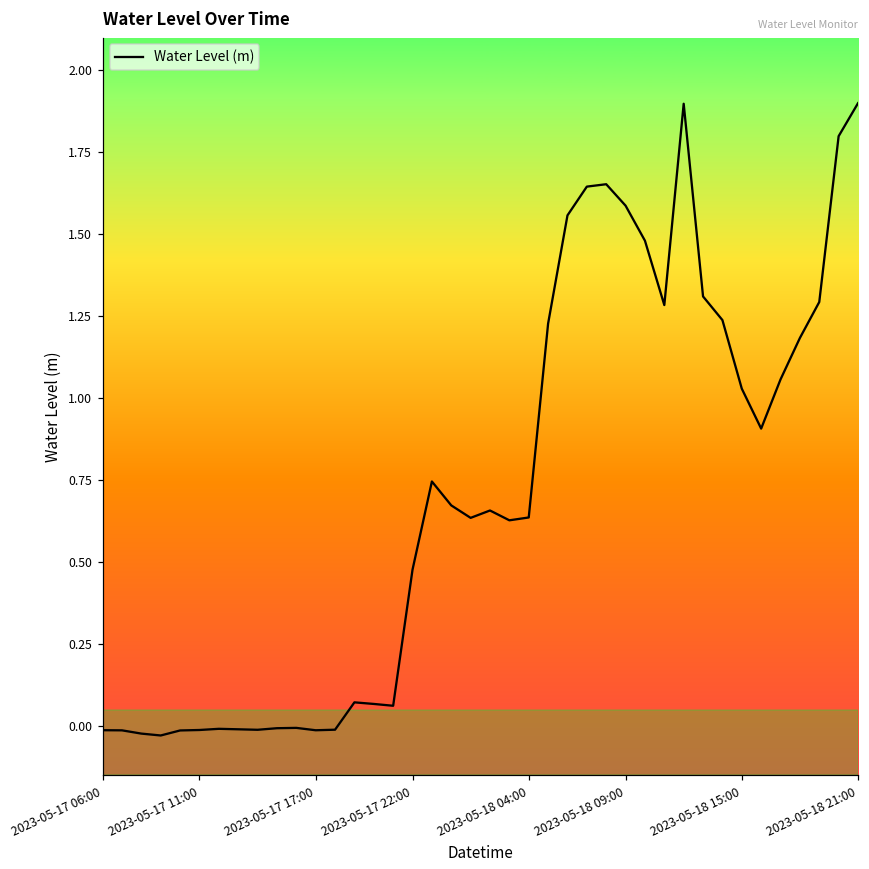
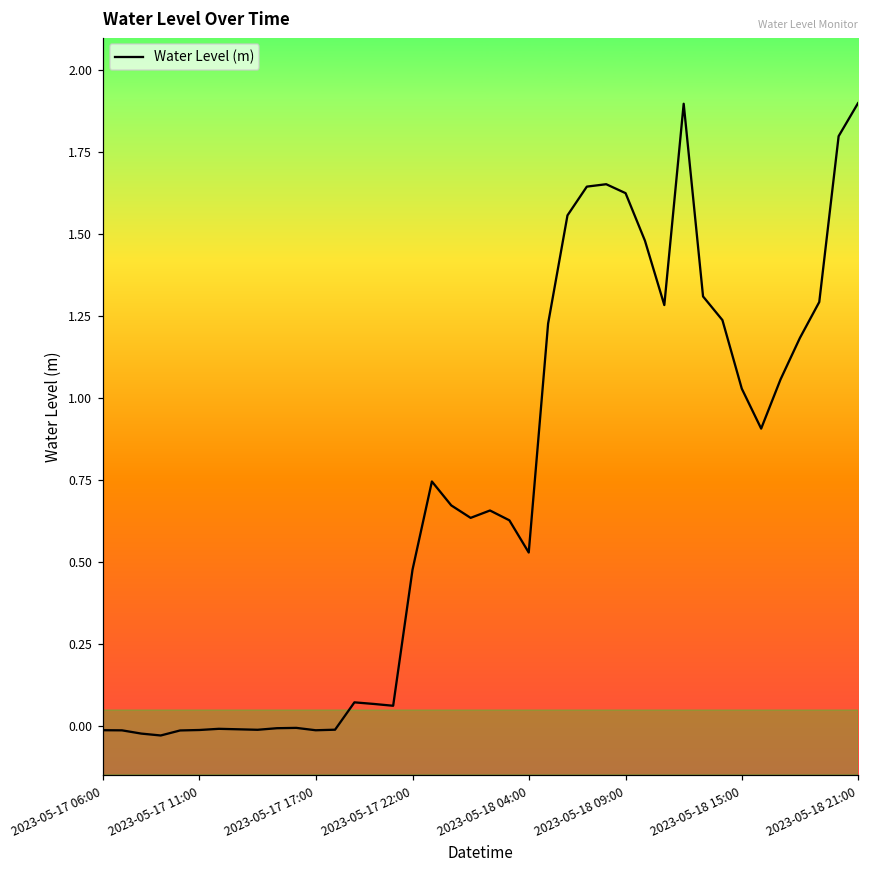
  {
    "2023-05-17 06:00": -0.01,
    "2023-05-17 11:00": -0.01,
    "2023-05-17 17:00": -0.01,
    "2023-05-17 22:00": 0.48,
-   "2023-05-18 04:00": 0.64,
-   "2023-05-18 09:00": 1.59,
+   "2023-05-18 04:00": 0.53,
+   "2023-05-18 09:00": 1.63,
    "2023-05-18 15:00": 1.03,
    "2023-05-18 21:00": 1.90
  }
